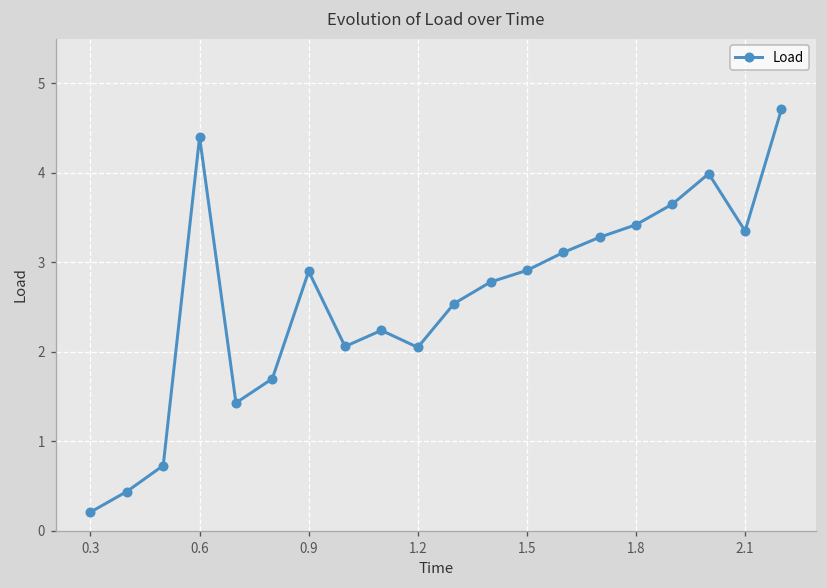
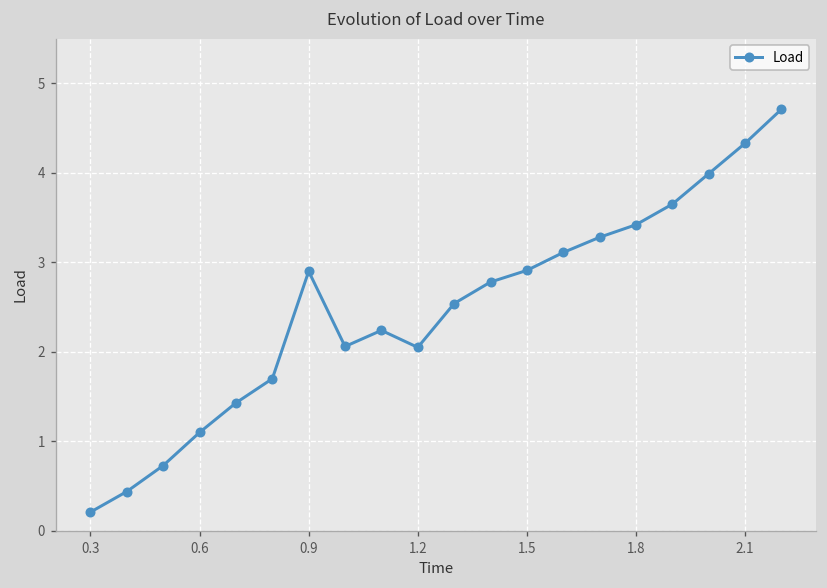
  {
    "0.3": 0.2,
-   "0.6": 4.4,
+   "0.6": 1.1,
    "0.9": 2.9,
    "1.2": 2.1,
    "1.5": 2.9,
    "1.8": 3.4,
-   "2.1": 3.4
+   "2.1": 4.3
  }
